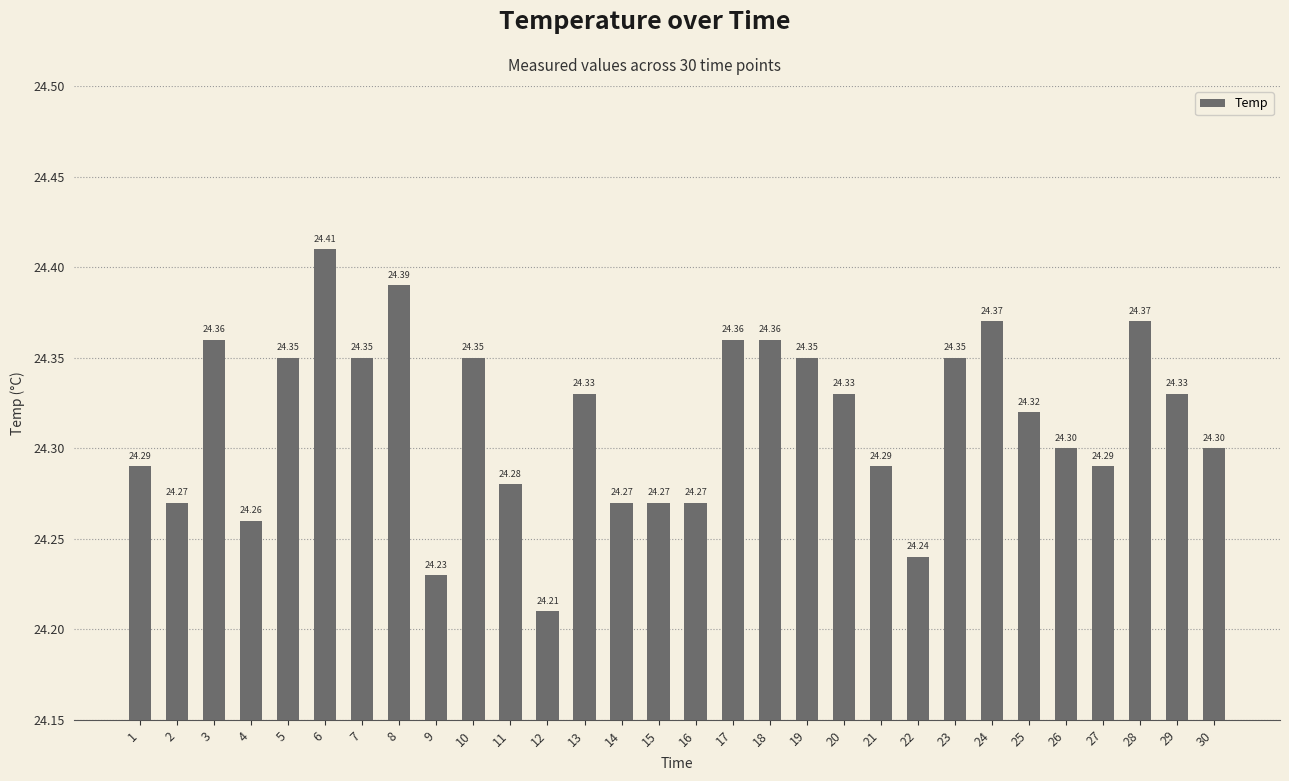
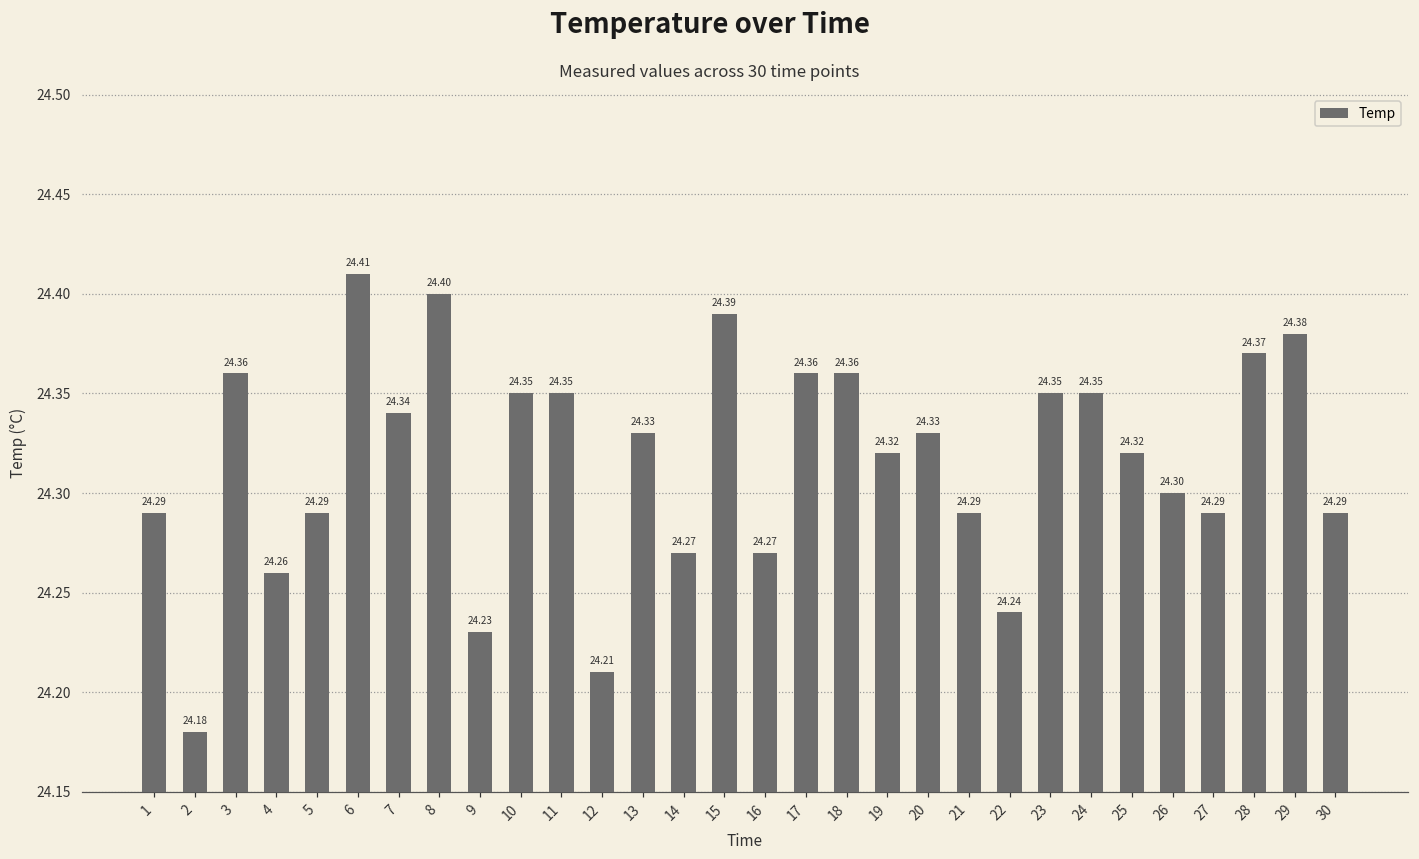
  {
    "1": 24.29,
-   "2": 24.27,
+   "2": 24.18,
    "3": 24.36,
    "4": 24.26,
-   "5": 24.35,
+   "5": 24.29,
    "6": 24.41,
-   "7": 24.35,
-   "8": 24.39,
+   "7": 24.34,
+   "8": 24.40,
    "9": 24.23,
    "10": 24.35,
-   "11": 24.28,
+   "11": 24.35,
    "12": 24.21,
    "13": 24.33,
    "14": 24.27,
-   "15": 24.27,
+   "15": 24.39,
    "16": 24.27,
    "17": 24.36,
    "18": 24.36,
-   "19": 24.35,
+   "19": 24.32,
    "20": 24.33,
    "21": 24.29,
    "22": 24.24,
    "23": 24.35,
-   "24": 24.37,
+   "24": 24.35,
    "25": 24.32,
    "26": 24.30,
    "27": 24.29,
    "28": 24.37,
-   "29": 24.33,
-   "30": 24.30
+   "29": 24.38,
+   "30": 24.29
  }
